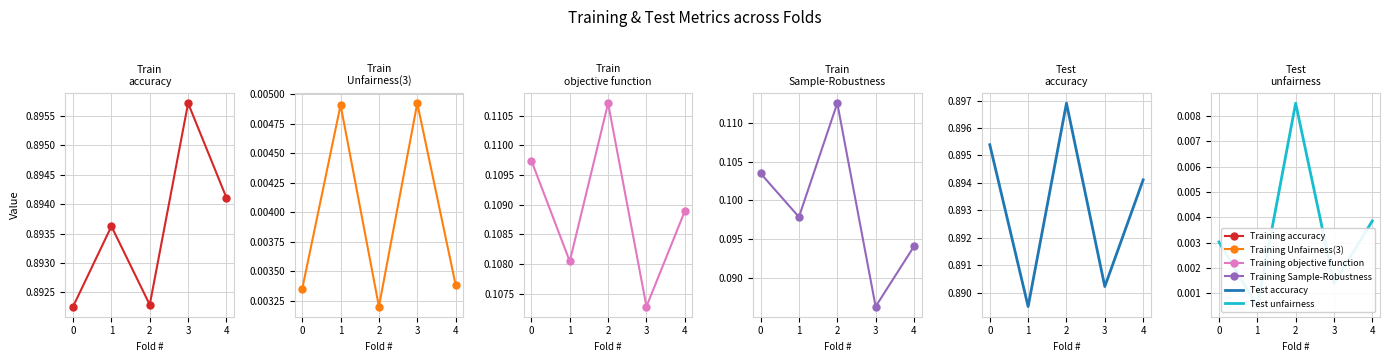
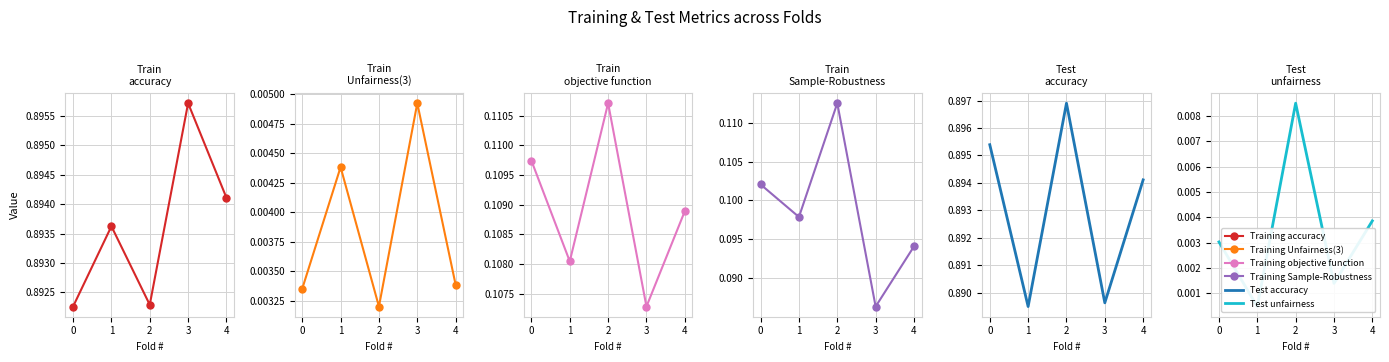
  {
    "Train accuracy": {
      "0": 0.8923,
      "1": 0.8936,
      "2": 0.8923,
      "3": 0.8957,
      "4": 0.8941
    },
    "Train Unfairness(3)": {
      "0": 0.00335,
-     "1": 0.00491,
+     "1": 0.00438,
      "2": 0.00320,
      "3": 0.00492,
      "4": 0.00339
    },
    "Train objective function": {
      "0": 0.1097,
      "1": 0.1080,
      "2": 0.1107,
      "3": 0.1073,
      "4": 0.1089
    },
    "Train Sample-Robustness": {
-     "0": 0.103,
+     "0": 0.102,
      "1": 0.098,
      "2": 0.113,
      "3": 0.086,
      "4": 0.094
    },
    "Test accuracy": {
      "0": 0.8954,
      "1": 0.8895,
      "2": 0.8969,
-     "3": 0.8902,
+     "3": 0.8896,
      "4": 0.8941
    },
    "Test unfairness": {
      "0": 0.0030,
      "2": 0.0085,
      "4": 0.0039
    }
  }
